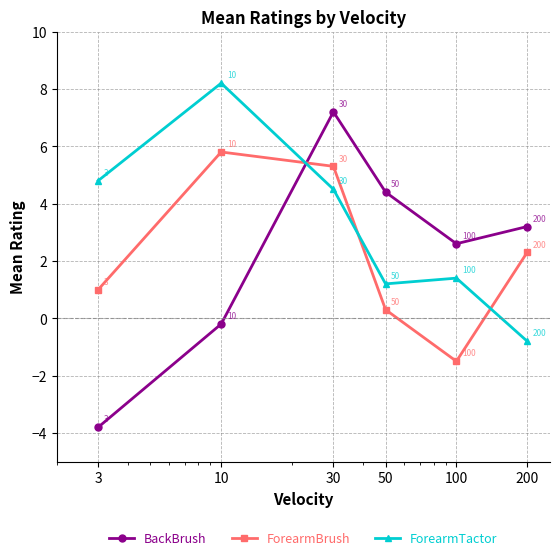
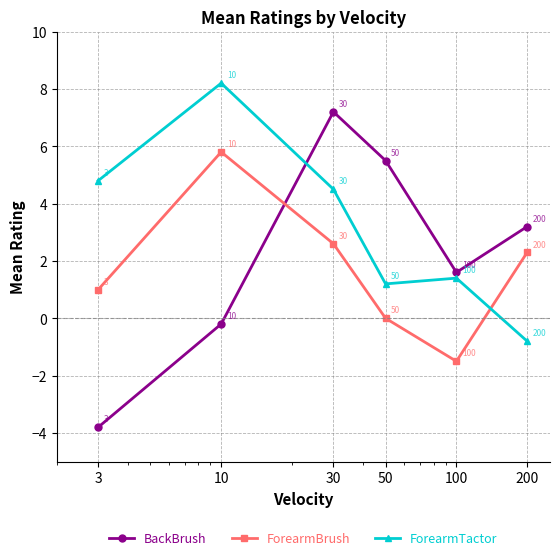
  {
    "BackBrush": {
-     "50": 4.4,
-     "100": 2.6
+     "50": 5.5,
+     "100": 1.6
    },
    "ForearmBrush": {
-     "30": 5.3,
-     "50": 0.3
+     "30": 2.6,
+     "50": 0.0
    },
    "ForearmTactor": {
      "100": 1.4
    }
  }
